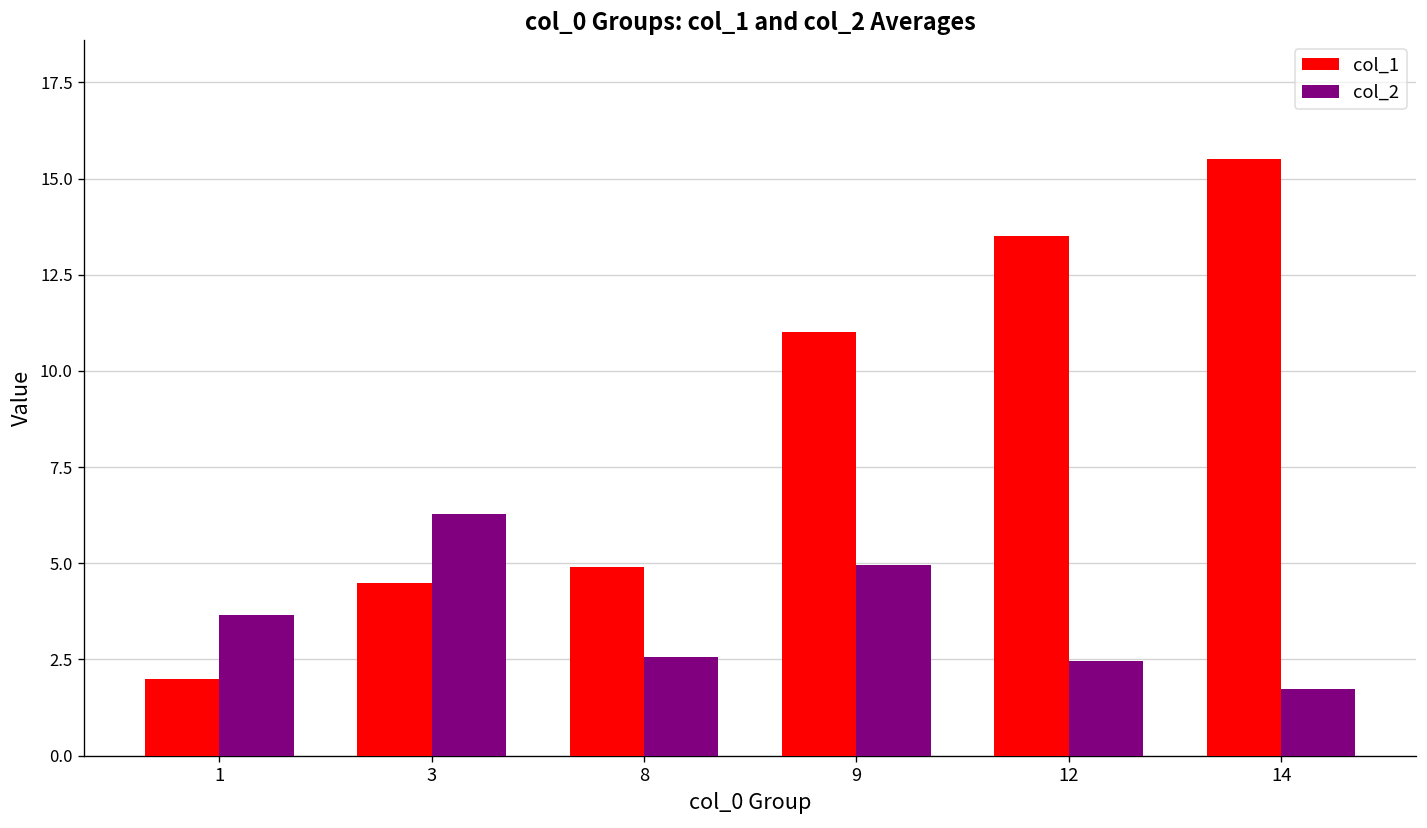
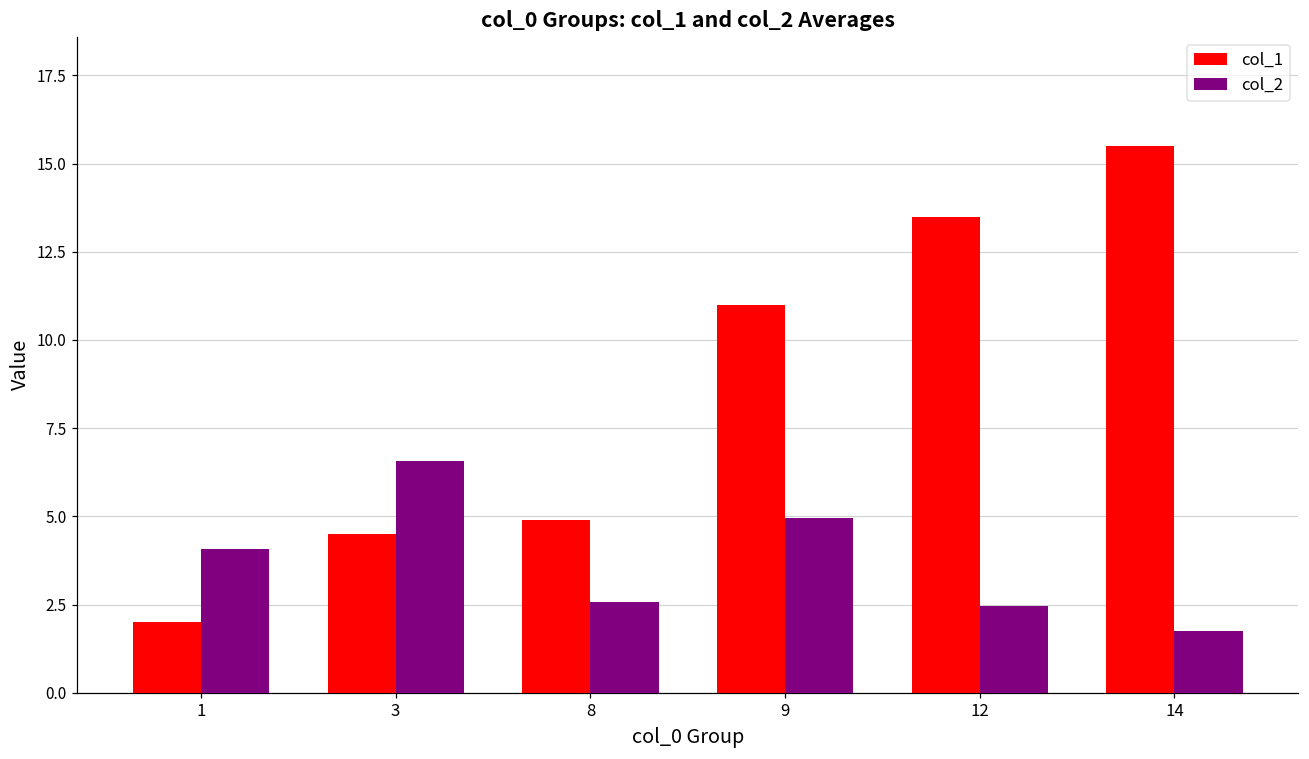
  {
    "col_1": {
      "1": 2.0,
      "3": 4.5,
      "8": 4.9,
      "9": 11.0,
      "12": 13.5,
      "14": 15.5
    },
    "col_2": {
-     "1": 3.7,
-     "3": 6.3,
+     "1": 4.1,
+     "3": 6.6,
      "8": 2.6,
      "9": 5.0,
      "12": 2.5,
      "14": 1.7
    }
  }
